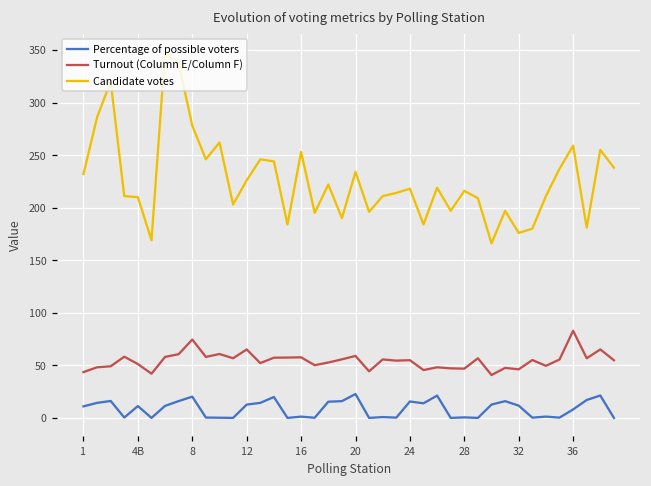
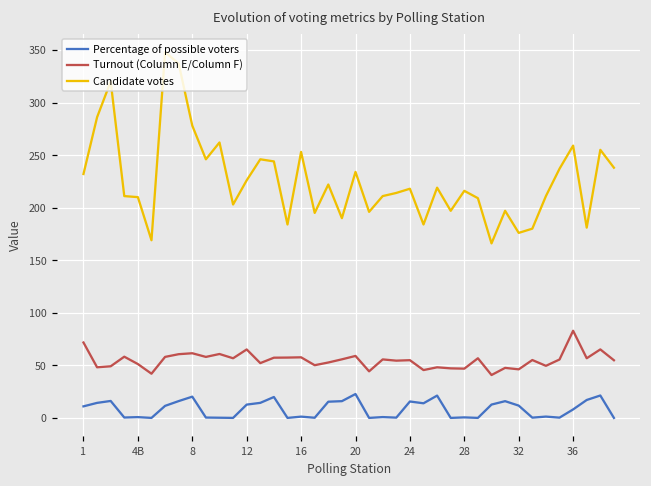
  {
    "Percentage of possible voters": {
      "1": 10,
-     "4B": 10,
+     "4B": 0,
      "8": 20,
      "12": 10,
      "16": 0,
      "20": 20,
      "24": 20,
      "28": 0,
      "32": 10,
      "36": 10
    },
    "Turnout (Column E/Column F)": {
-     "1": 40,
+     "1": 70,
      "4B": 50,
-     "8": 70,
+     "8": 60,
      "12": 70,
      "16": 60,
      "20": 60,
      "24": 50,
      "28": 50,
      "32": 50,
      "36": 80
    },
    "Candidate votes": {
      "1": 230,
      "4B": 210,
      "8": 280,
      "12": 230,
      "16": 250,
      "20": 230,
      "24": 220,
      "28": 220,
      "32": 180,
      "36": 260
    }
  }
